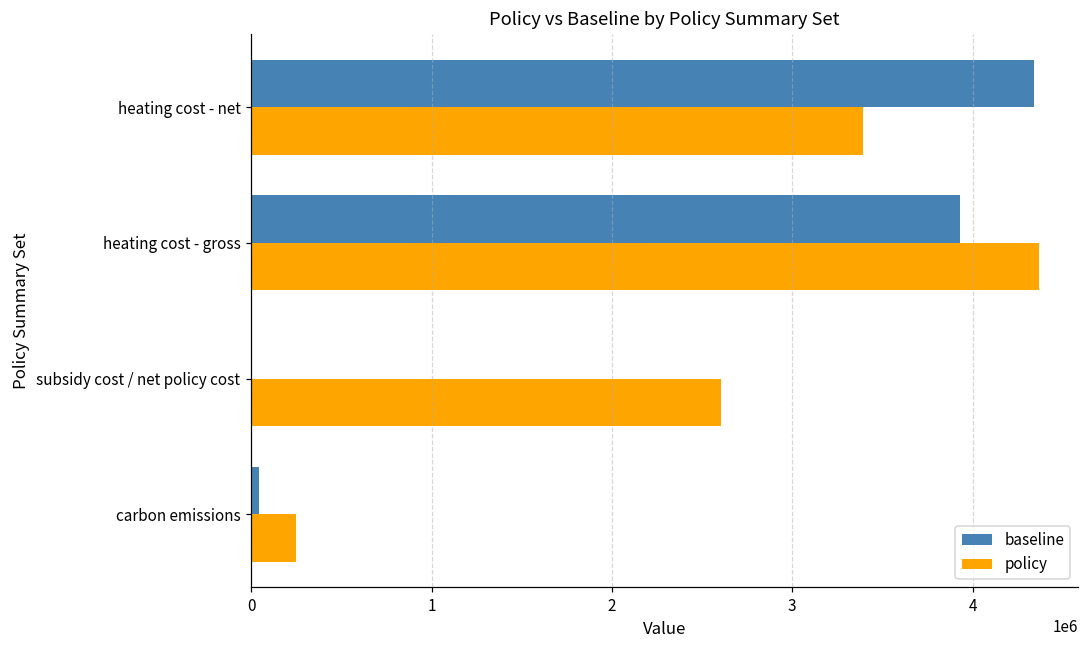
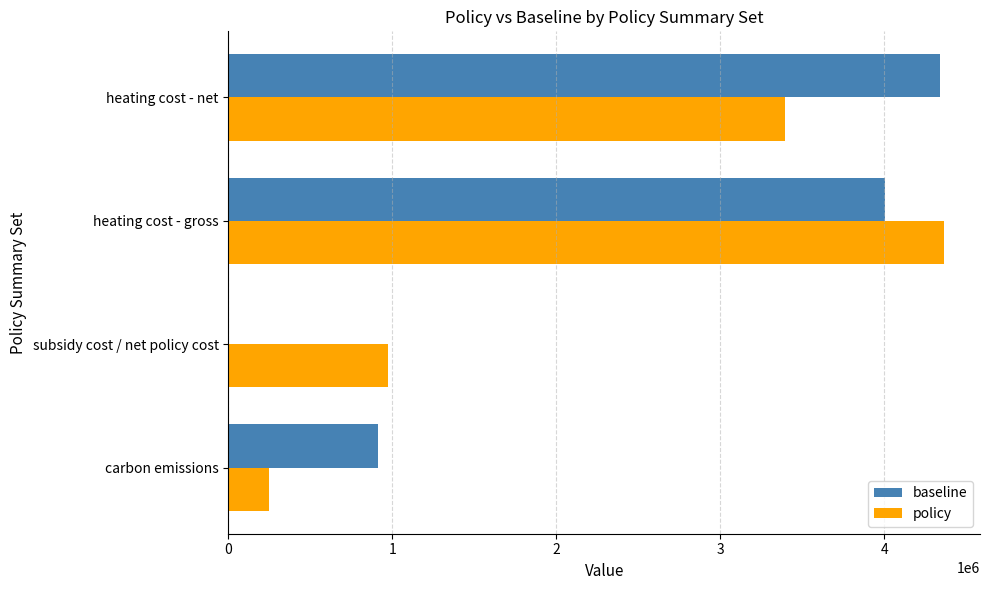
  {
    "baseline": {
      "heating cost - net": 4340000,
-     "heating cost - gross": 3930000,
+     "heating cost - gross": 4010000,
      "subsidy cost / net policy cost": 0,
-     "carbon emissions": 40000
+     "carbon emissions": 910000
    },
    "policy": {
      "heating cost - net": 3390000,
      "heating cost - gross": 4370000,
-     "subsidy cost / net policy cost": 2610000,
+     "subsidy cost / net policy cost": 970000,
      "carbon emissions": 250000
    }
  }
